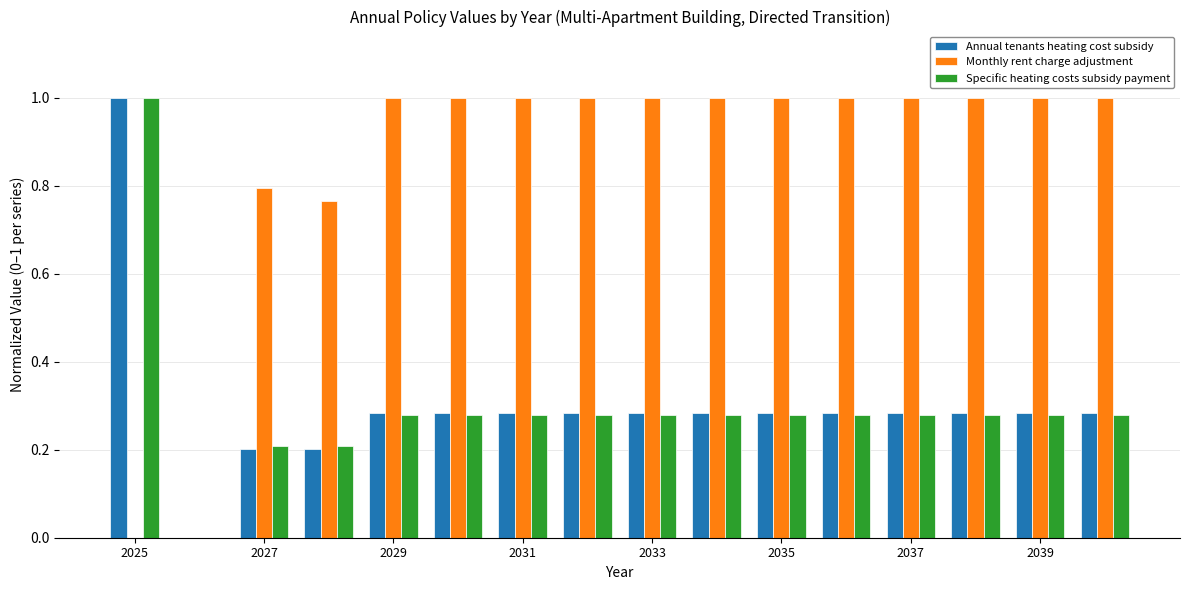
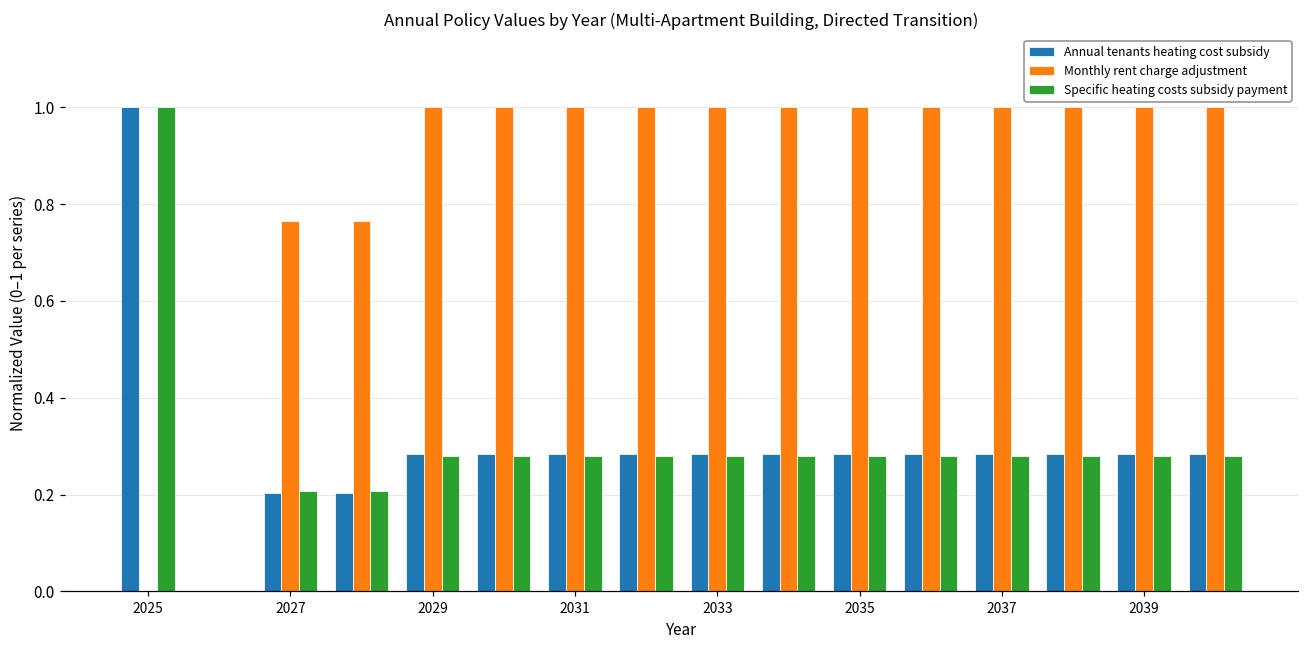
  {
    "Monthly rent charge adjustment": {
      "2025": 0.00,
-     "2027": 0.79,
+     "2027": 0.76,
      "2029": 1.00,
      "2031": 1.00,
      "2033": 1.00,
      "2035": 1.00,
      "2037": 1.00,
      "2039": 1.00
    }
  }
